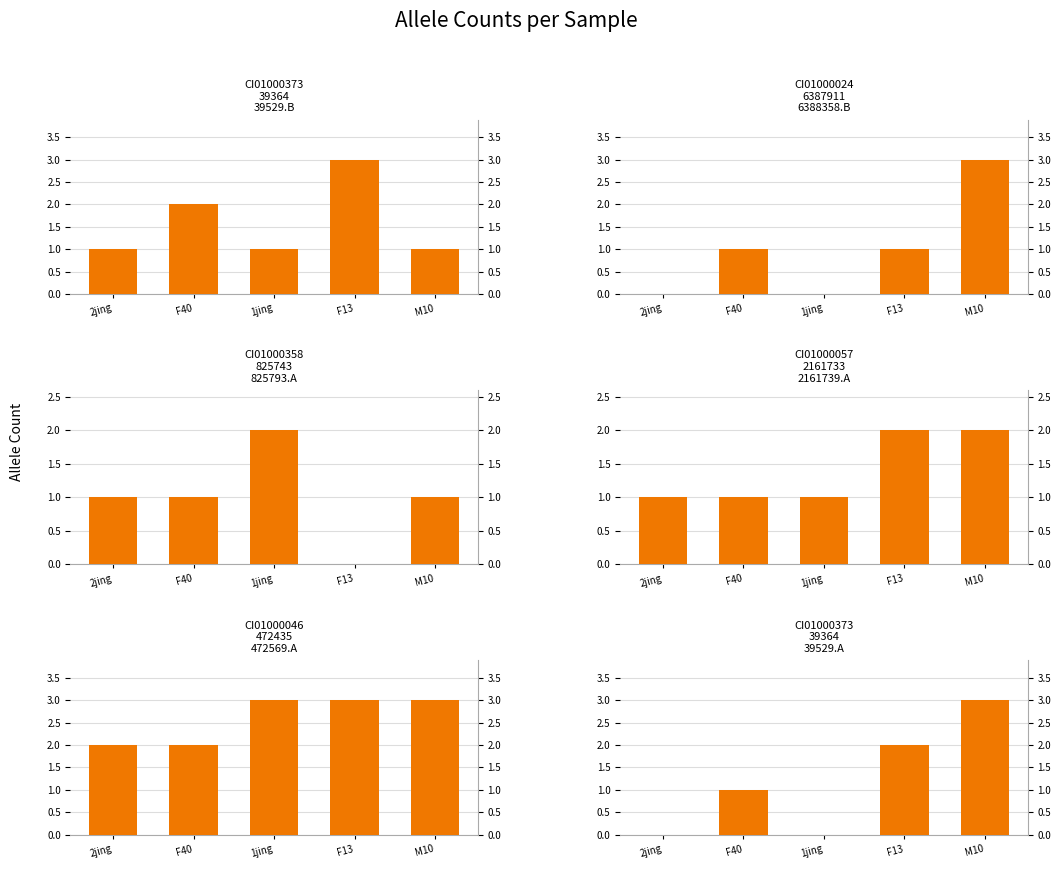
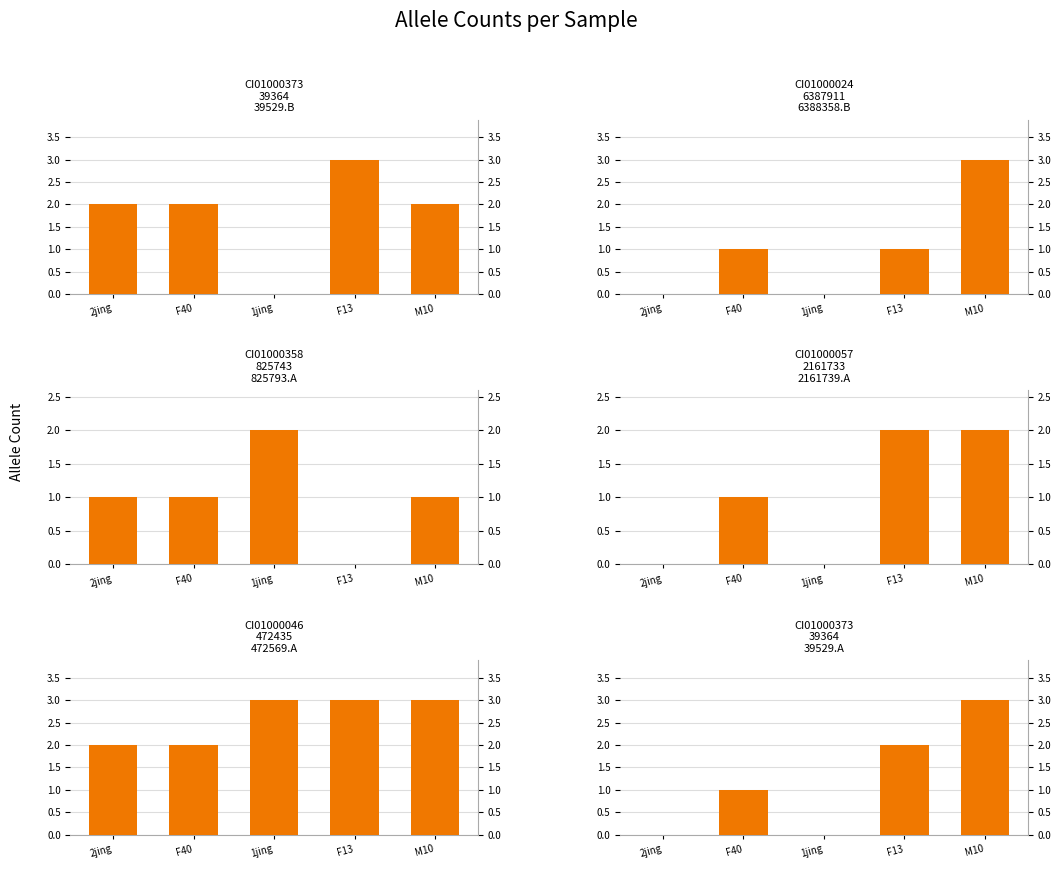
  {
    "CI01000373 39364 39529.B": {
-     "2jing": 1,
+     "2jing": 2,
      "F40": 2,
-     "1jing": 1,
+     "1jing": 0,
      "F13": 3,
-     "M10": 1
+     "M10": 2
    },
    "CI01000024 6387911 6388358.B": {
      "2jing": 0.0,
      "F40": 1.0,
      "1jing": 0.0,
      "F13": 1.0,
      "M10": 3.0
    },
    "CI01000358 825743 825793.A": {
      "2jing": 1.0,
      "F40": 1.0,
      "1jing": 2.0,
      "F13": 0.0,
      "M10": 1.0
    },
    "CI01000057 2161733 2161739.A": {
-     "2jing": 1,
+     "2jing": 0,
      "F40": 1,
-     "1jing": 1,
+     "1jing": 0,
      "F13": 2,
      "M10": 2
    },
    "CI01000046 472435 472569.A": {
      "2jing": 2.0,
      "F40": 2.0,
      "1jing": 3.0,
      "F13": 3.0,
      "M10": 3.0
    },
    "CI01000373 39364 39529.A": {
      "2jing": 0.0,
      "F40": 1.0,
      "1jing": 0.0,
      "F13": 2.0,
      "M10": 3.0
    }
  }
